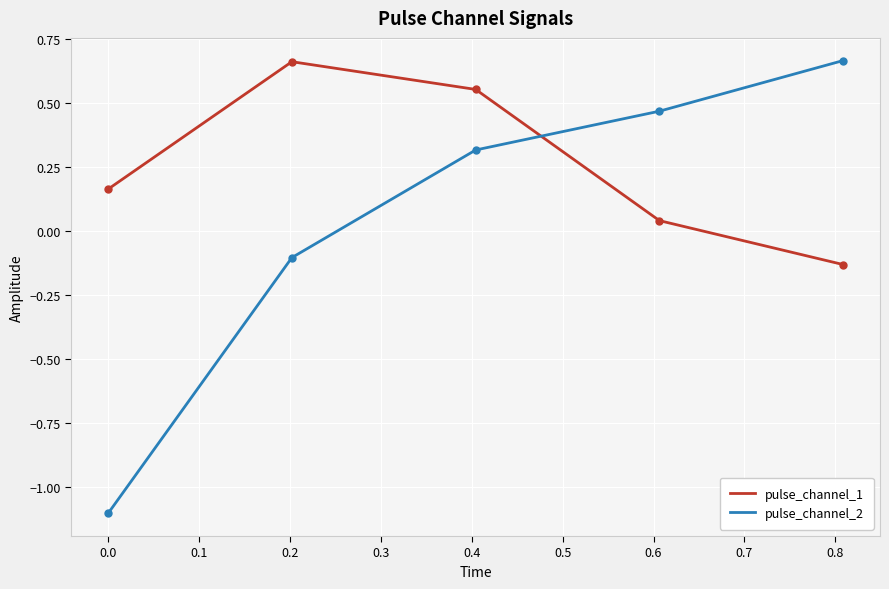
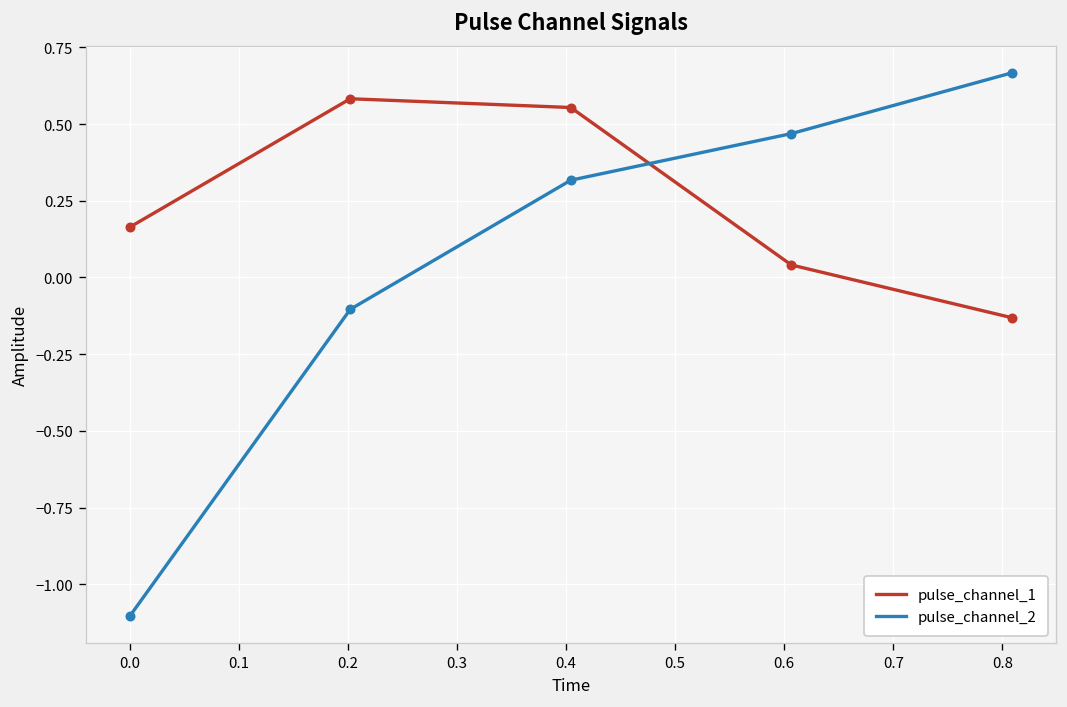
  {
    "pulse_channel_1": {
      "0.0": 0.16,
-     "0.2": 0.66
+     "0.2": 0.58
    },
    "pulse_channel_2": {
      "0.0": -1.10,
      "0.2": -0.10
    }
  }
